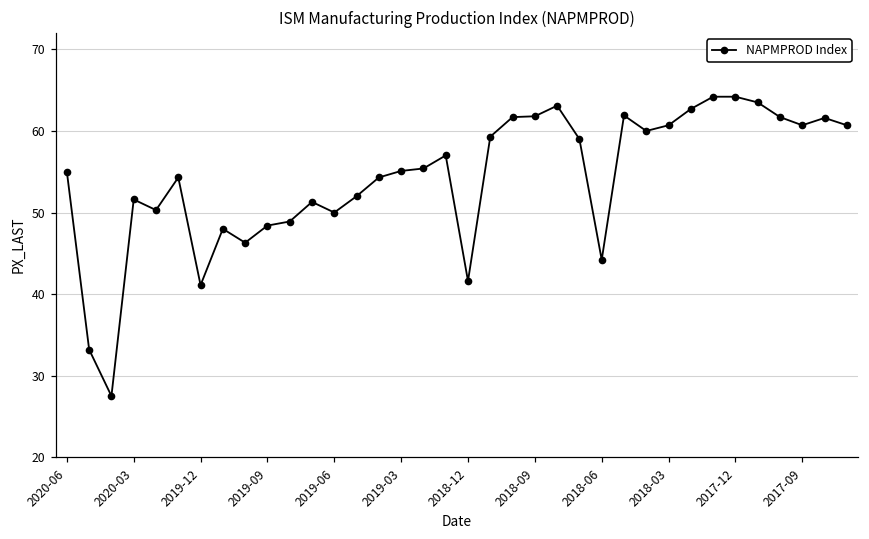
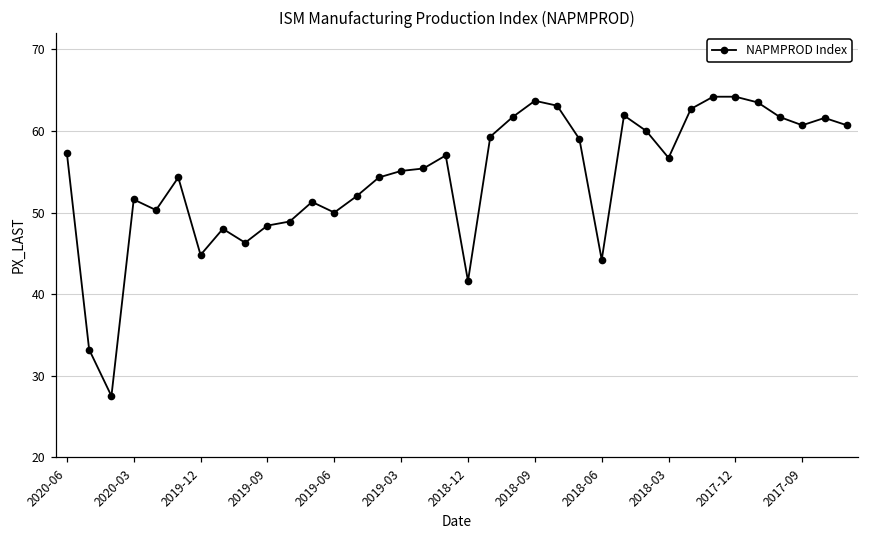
  {
-   "2020-06": 55,
+   "2020-06": 57,
    "2020-03": 52,
-   "2019-12": 41,
+   "2019-12": 45,
    "2019-09": 48,
    "2019-06": 50,
    "2019-03": 55,
    "2018-12": 42,
-   "2018-09": 62,
+   "2018-09": 64,
    "2018-06": 44,
-   "2018-03": 61,
+   "2018-03": 57,
    "2017-12": 64,
    "2017-09": 61
  }
